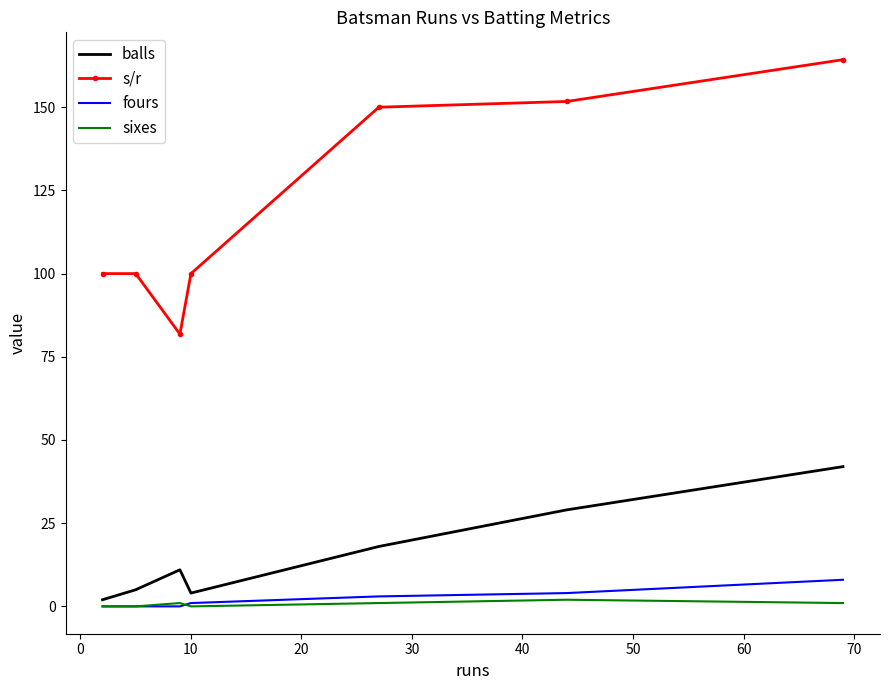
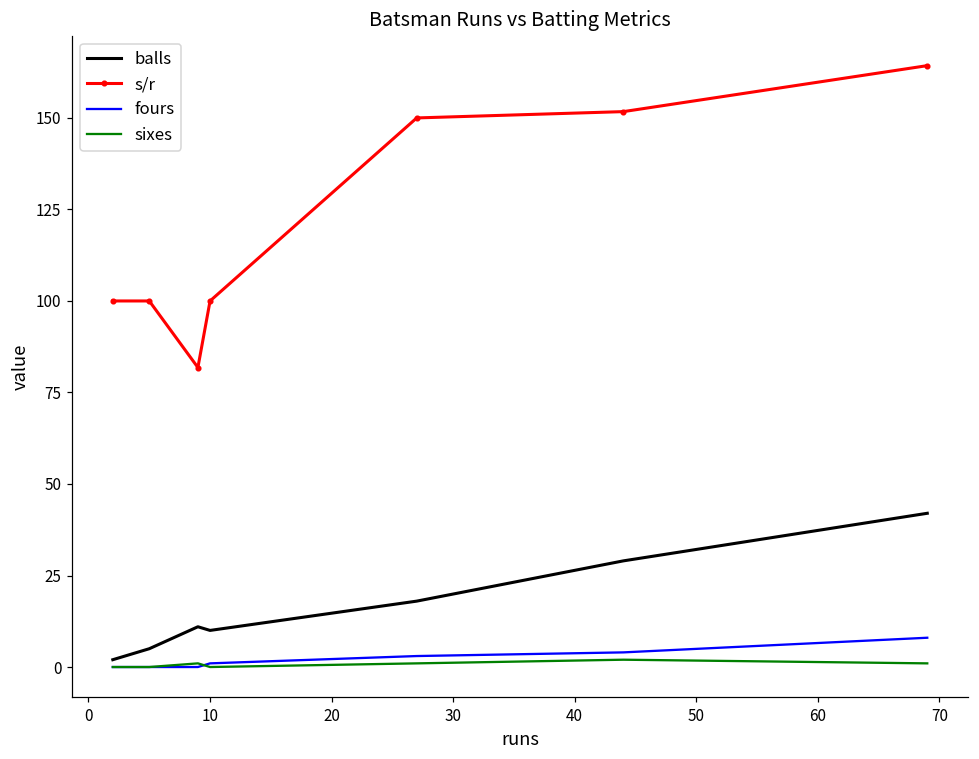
  {
    "balls": {
-     "10": 4
+     "10": 10
    },
    "s/r": {
      "10": 100
    },
    "fours": {
      "10": 1
    },
    "sixes": {
      "10": 0
    }
  }
